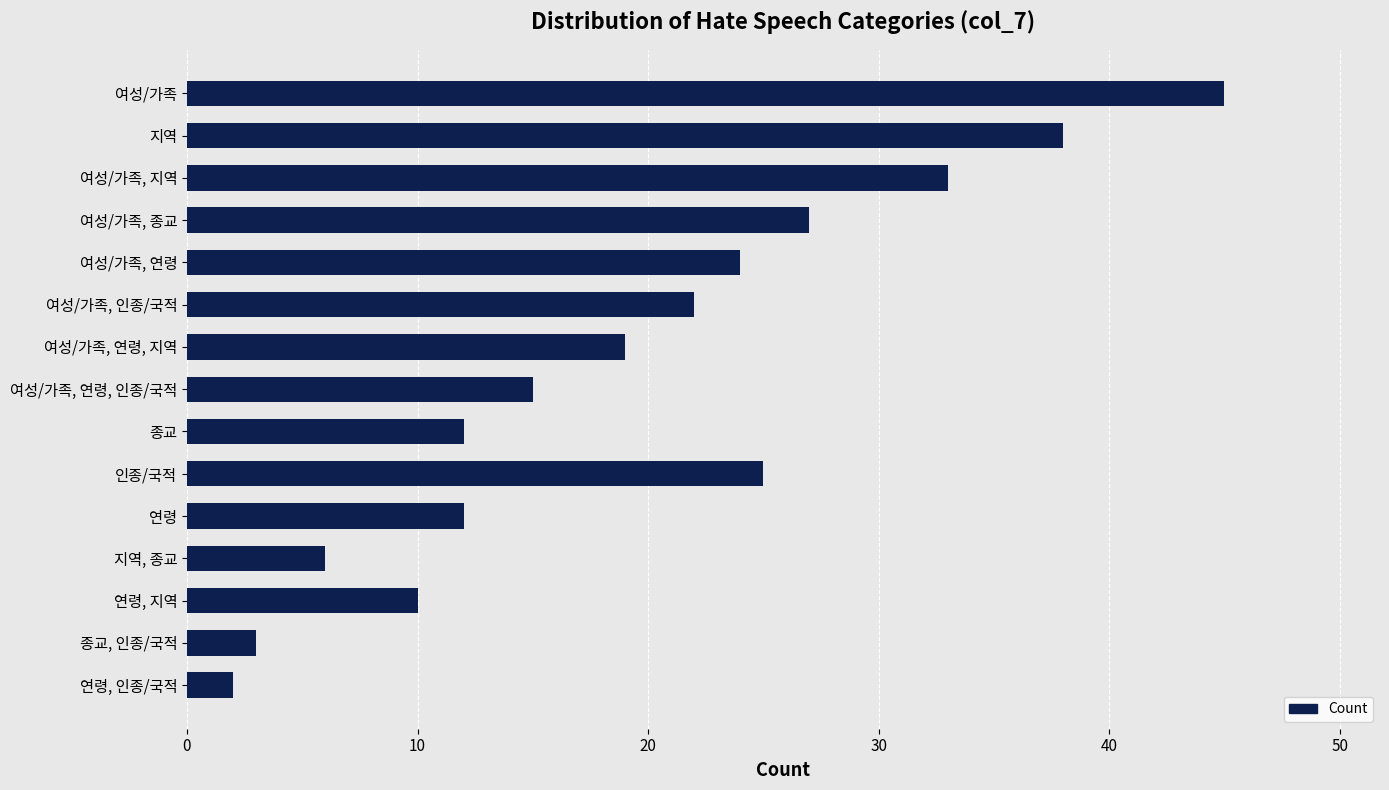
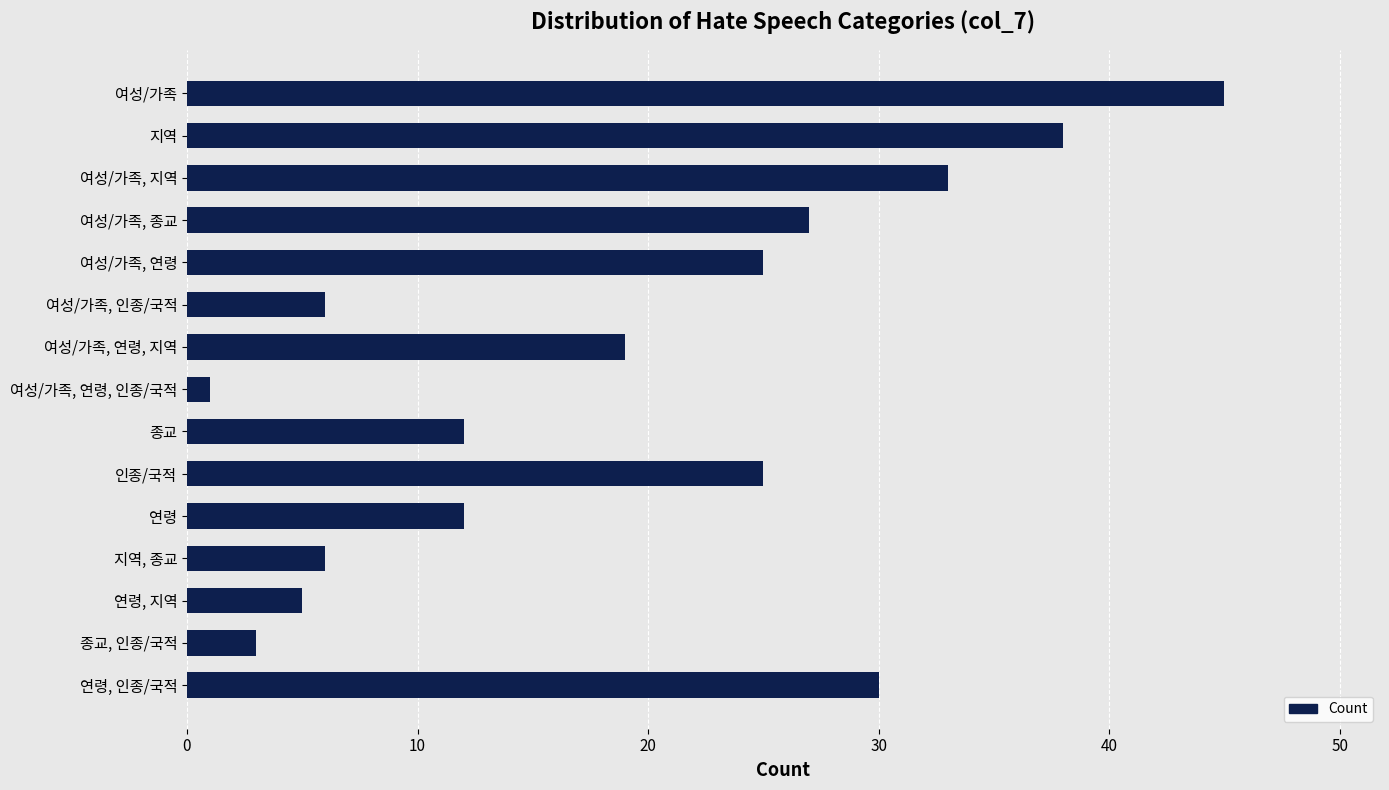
  {
    "여성/가족": 45,
    "지역": 38,
    "여성/가족, 지역": 33,
    "여성/가족, 종교": 27,
-   "여성/가족, 연령": 24,
-   "여성/가족, 인종/국적": 22,
+   "여성/가족, 연령": 25,
+   "여성/가족, 인종/국적": 6,
    "여성/가족, 연령, 지역": 19,
-   "여성/가족, 연령, 인종/국적": 15,
+   "여성/가족, 연령, 인종/국적": 1,
    "종교": 12,
    "인종/국적": 25,
    "연령": 12,
    "지역, 종교": 6,
-   "연령, 지역": 10,
+   "연령, 지역": 5,
    "종교, 인종/국적": 3,
-   "연령, 인종/국적": 2
+   "연령, 인종/국적": 30
  }
